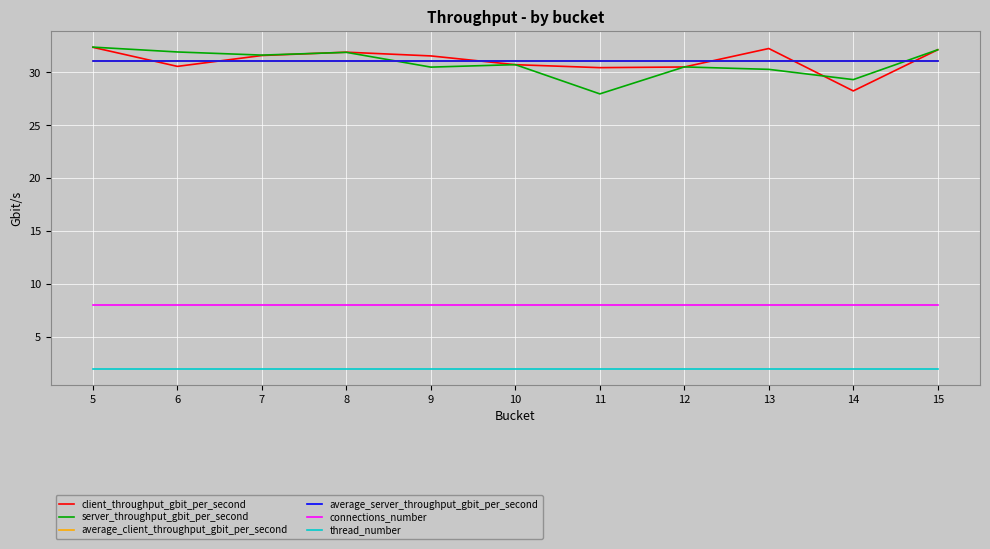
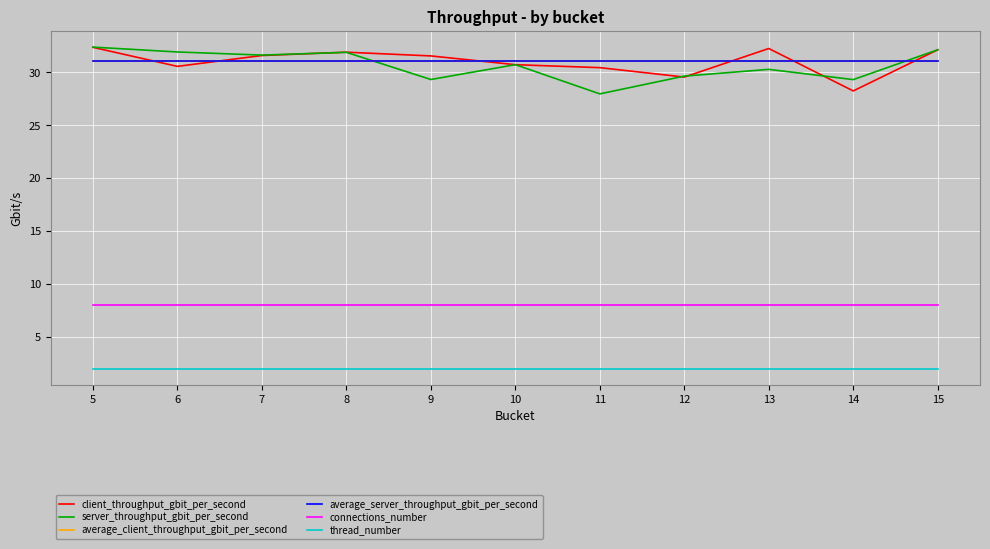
  {
    "client_throughput_gbit_per_second": {
      "6": 30.6,
      "9": 31.6,
      "11": 30.4,
-     "12": 30.5,
+     "12": 29.6,
      "13": 32.3,
      "14": 28.2
    },
    "server_throughput_gbit_per_second": {
      "6": 31.9,
-     "9": 30.5,
+     "9": 29.3,
      "11": 28.0,
-     "12": 30.5,
+     "12": 29.6,
      "13": 30.3,
      "14": 29.3
    },
    "average_server_throughput_gbit_per_second": {
      "5": 31.1,
      "6": 31.1,
      "7": 31.1,
      "8": 31.1,
      "9": 31.1,
      "10": 31.1,
      "11": 31.1,
      "12": 31.1,
      "13": 31.1,
      "14": 31.1,
      "15": 31.1
    },
    "connections_number": {
      "5": 8.0,
      "6": 8.0,
      "7": 8.0,
      "8": 8.0,
      "9": 8.0,
      "10": 8.0,
      "11": 8.0,
      "12": 8.0,
      "13": 8.0,
      "14": 8.0,
      "15": 8.0
    },
    "thread_number": {
      "5": 2.0,
      "6": 2.0,
      "7": 2.0,
      "8": 2.0,
      "9": 2.0,
      "10": 2.0,
      "11": 2.0,
      "12": 2.0,
      "13": 2.0,
      "14": 2.0,
      "15": 2.0
    }
  }
